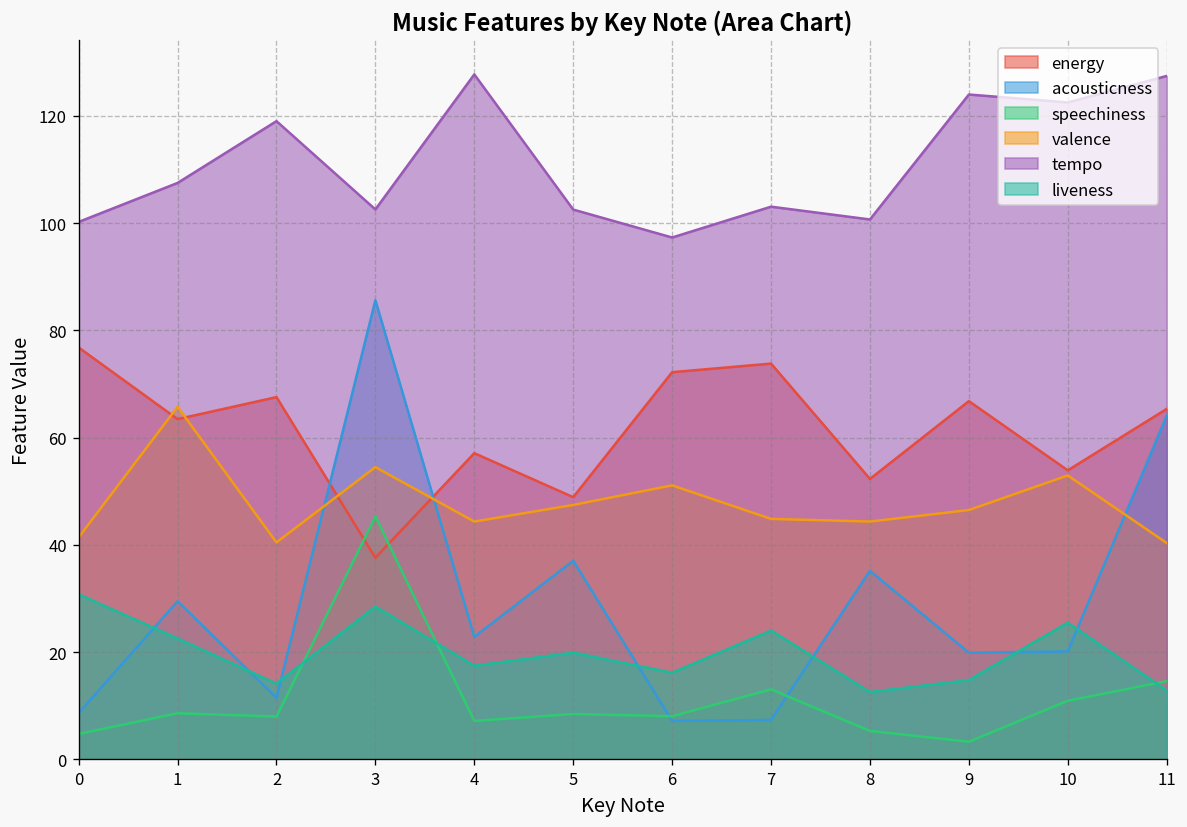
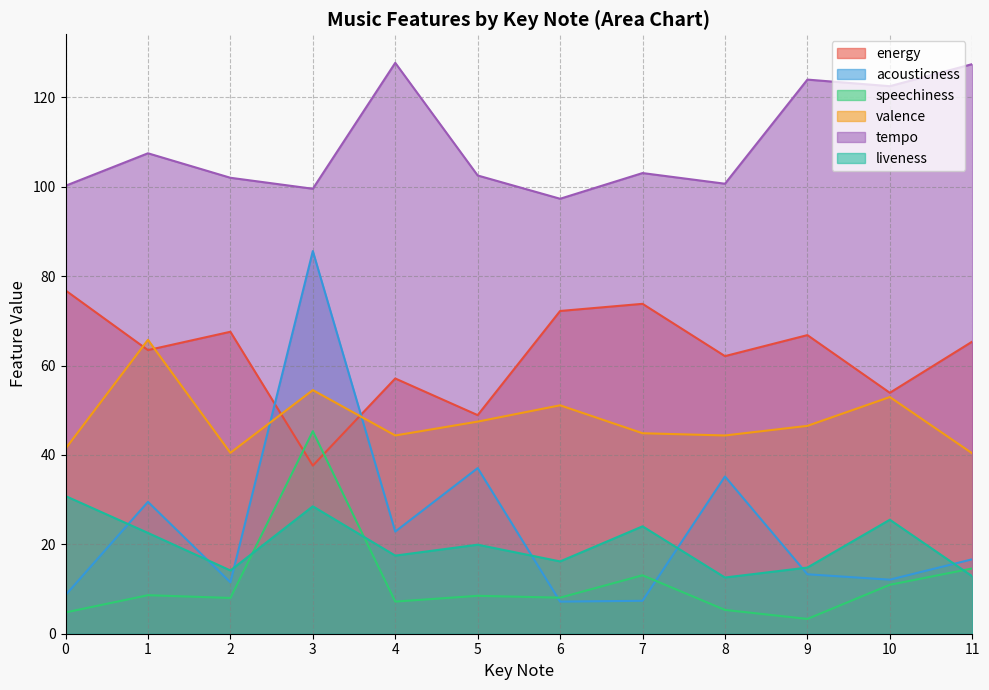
  {
    "energy": {
      "0": 77,
      "1": 63,
      "2": 68,
      "3": 38,
      "4": 57,
      "5": 49,
      "6": 72,
      "7": 74,
-     "8": 52,
+     "8": 62,
      "9": 67,
      "10": 54,
      "11": 65
    },
    "acousticness": {
      "0": 9,
      "1": 30,
      "2": 12,
      "3": 86,
      "4": 23,
      "5": 37,
      "6": 7,
      "7": 7,
      "8": 35,
-     "9": 20,
-     "10": 20,
-     "11": 64
+     "9": 13,
+     "10": 12,
+     "11": 17
    },
    "valence": {
      "0": 41,
      "1": 66,
      "2": 40,
      "3": 55,
      "4": 44,
      "5": 47,
      "6": 51,
      "7": 45,
      "8": 44,
      "9": 47,
      "10": 53,
      "11": 40
    },
    "tempo": {
      "0": 100,
      "1": 107,
-     "2": 119,
-     "3": 103,
+     "2": 102,
+     "3": 100,
      "4": 128,
      "5": 103,
      "6": 97,
      "7": 103,
      "8": 101,
      "9": 124,
      "11": 127
    }
  }
